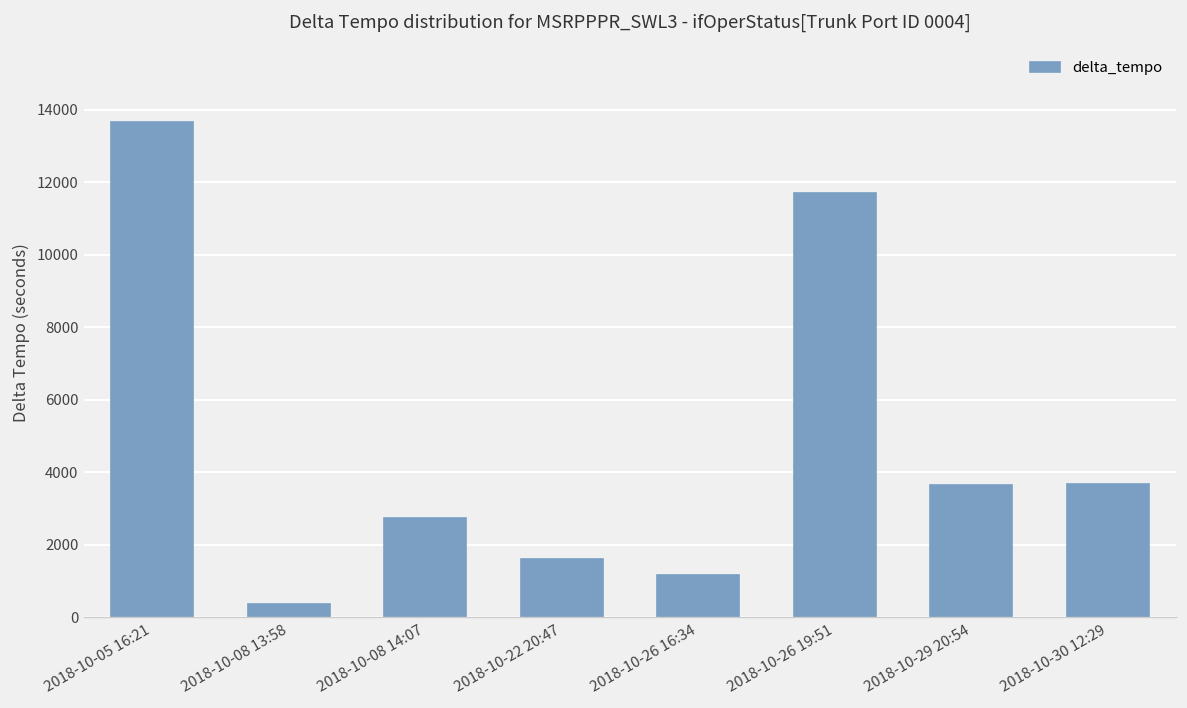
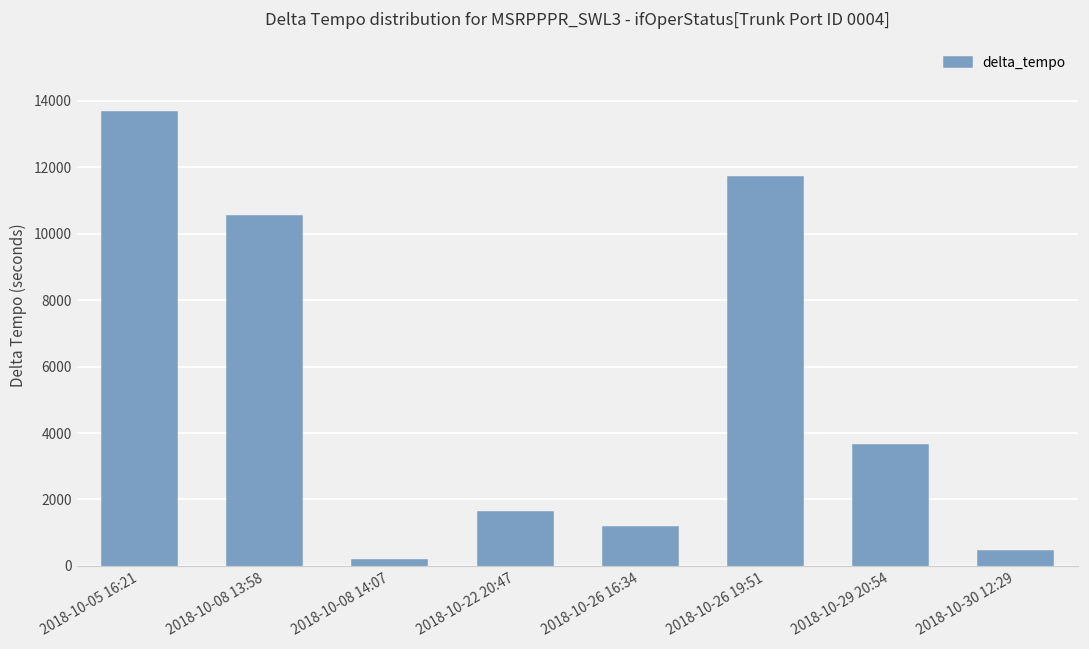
  {
    "2018-10-05 16:21": 13700,
-   "2018-10-08 13:58": 400,
-   "2018-10-08 14:07": 2700,
+   "2018-10-08 13:58": 10500,
+   "2018-10-08 14:07": 200,
    "2018-10-22 20:47": 1600,
    "2018-10-26 16:34": 1200,
    "2018-10-26 19:51": 11700,
    "2018-10-29 20:54": 3600,
-   "2018-10-30 12:29": 3700
+   "2018-10-30 12:29": 400
  }
